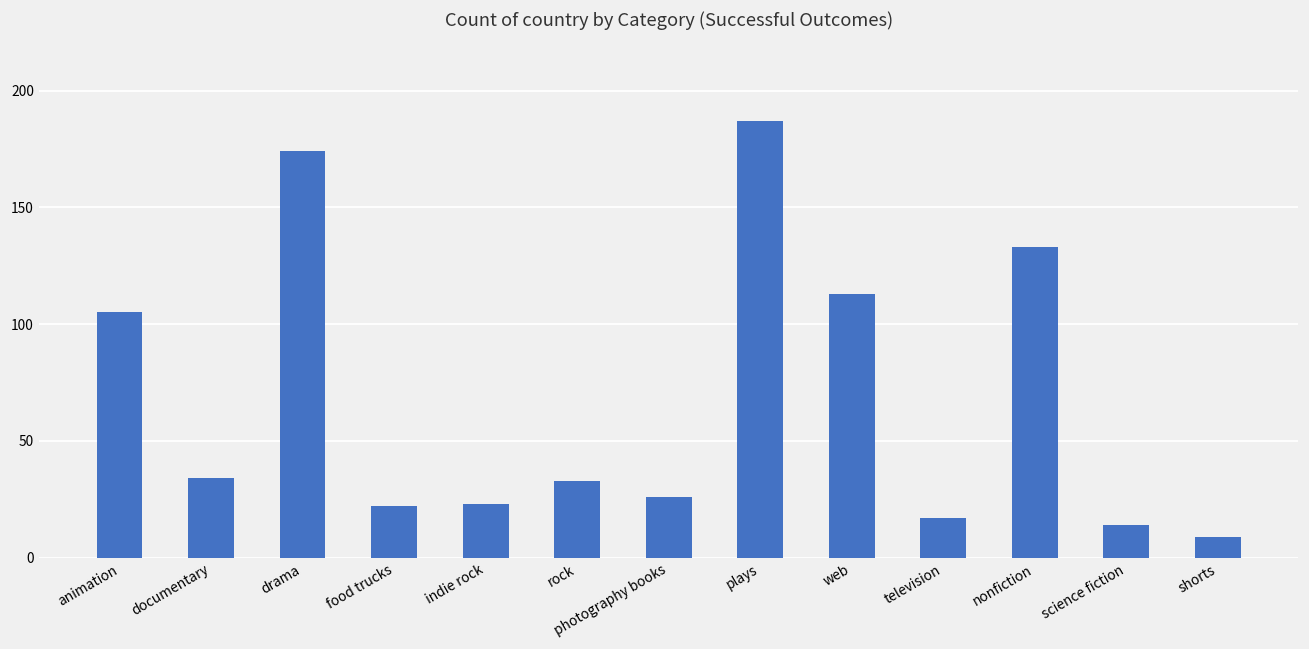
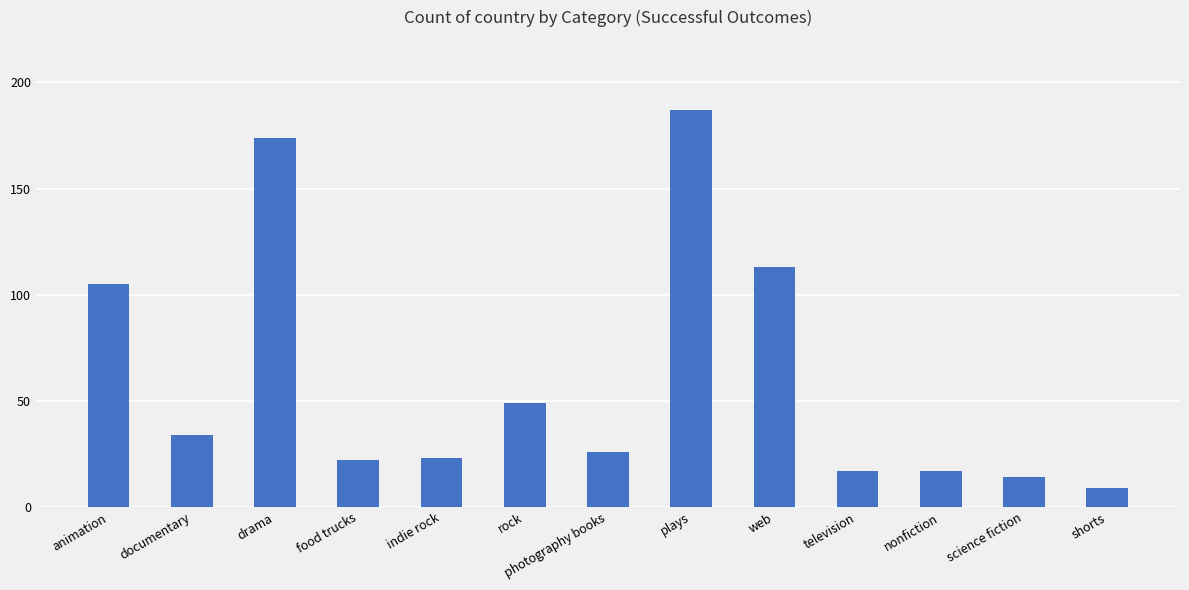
  {
    "animation": 105,
    "documentary": 34,
    "drama": 174,
    "food trucks": 22,
    "indie rock": 23,
-   "rock": 33,
+   "rock": 49,
    "photography books": 26,
    "plays": 187,
    "web": 113,
    "television": 17,
-   "nonfiction": 133,
+   "nonfiction": 17,
    "science fiction": 14,
    "shorts": 9
  }
